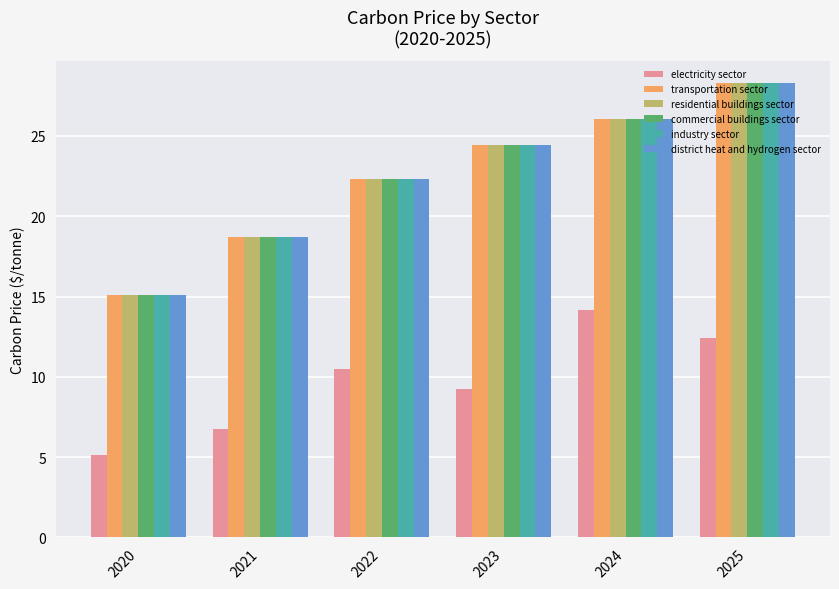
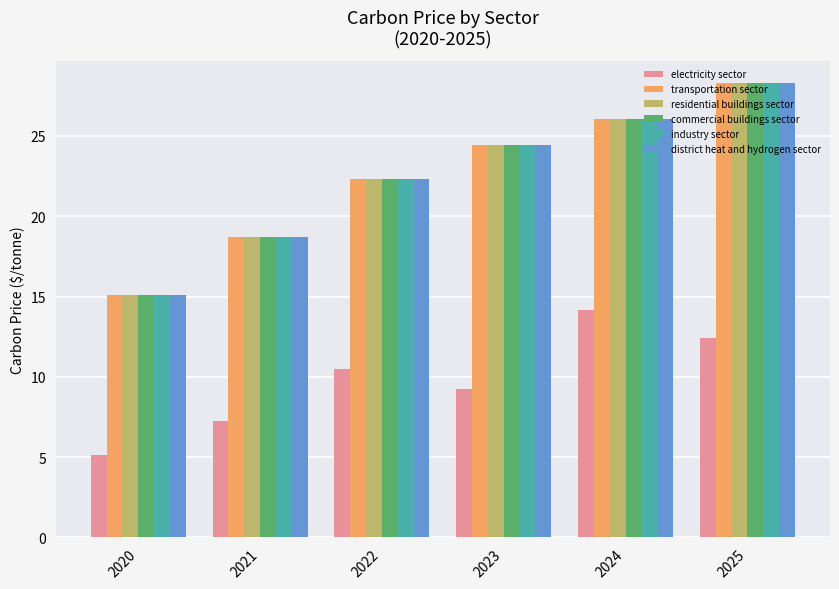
  {
    "electricity sector": {
      "2020": 5.2,
-     "2021": 6.8,
+     "2021": 7.3,
      "2022": 10.5,
      "2023": 9.3,
      "2024": 14.2,
      "2025": 12.4
    },
    "commercial buildings sector": {
      "2020": 15.1,
      "2021": 18.7,
      "2022": 22.3,
      "2023": 24.4,
      "2024": 26.0,
      "2025": 28.3
    }
  }
